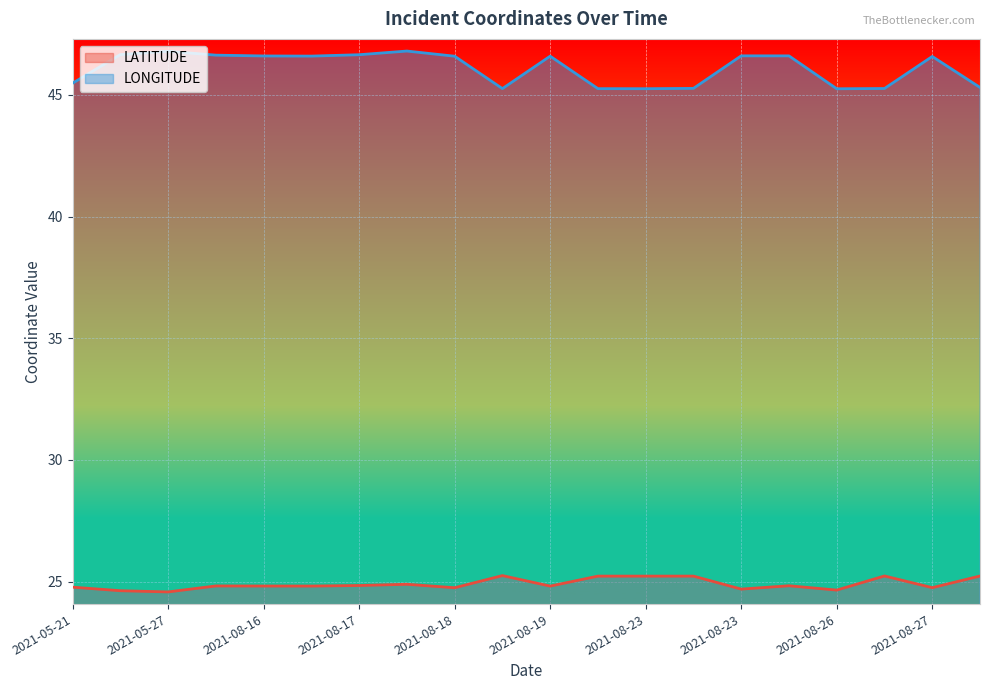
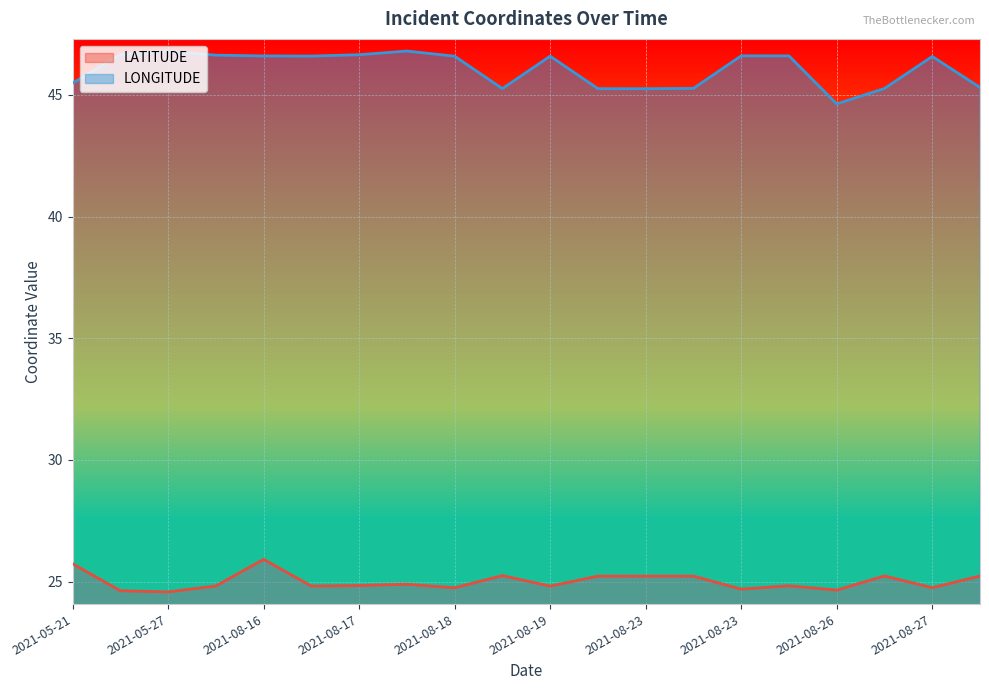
  {
    "LATITUDE": {
-     "2021-05-21": 24.8,
+     "2021-05-21": 25.7,
      "2021-05-27": 24.6,
-     "2021-08-16": 24.8,
+     "2021-08-16": 25.9,
      "2021-08-26": 24.7
    },
    "LONGITUDE": {
      "2021-05-21": 45.5,
      "2021-08-16": 46.6,
-     "2021-08-26": 45.2
+     "2021-08-26": 44.6
    }
  }
